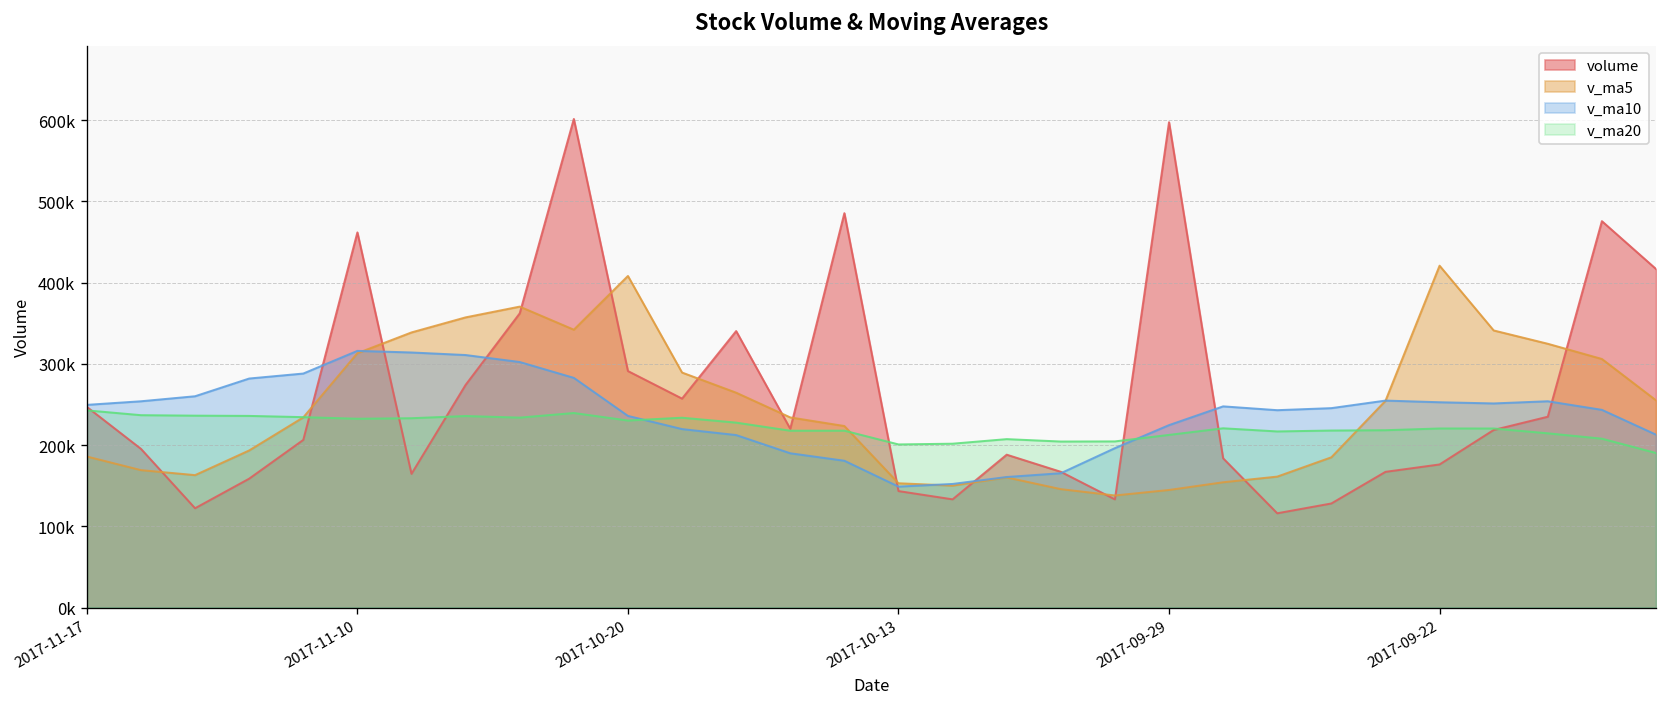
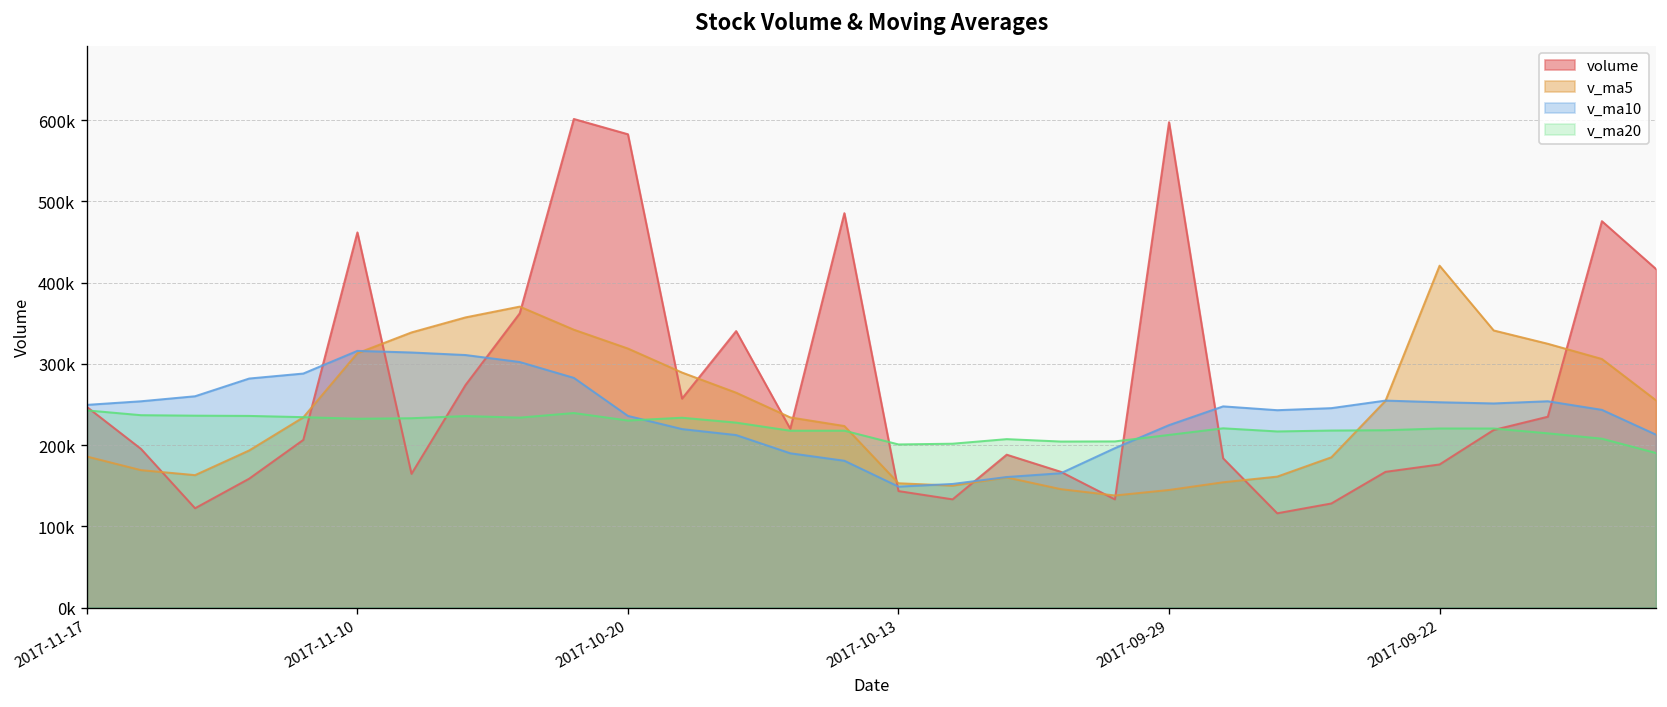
  {
    "volume": {
      "2017-11-10": 460000,
-     "2017-10-20": 290000,
+     "2017-10-20": 580000,
      "2017-10-13": 140000,
      "2017-09-29": 600000,
      "2017-09-22": 180000
    },
    "v_ma5": {
      "2017-11-17": 190000,
-     "2017-10-20": 410000,
+     "2017-10-20": 320000,
      "2017-10-13": 150000,
      "2017-09-29": 140000,
      "2017-09-22": 420000
    }
  }
